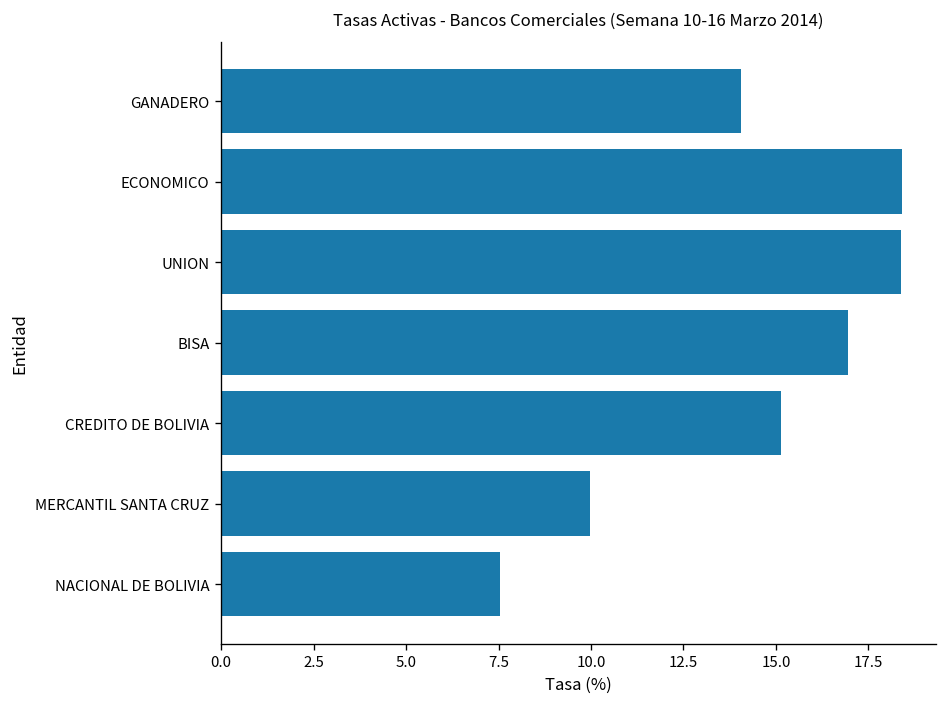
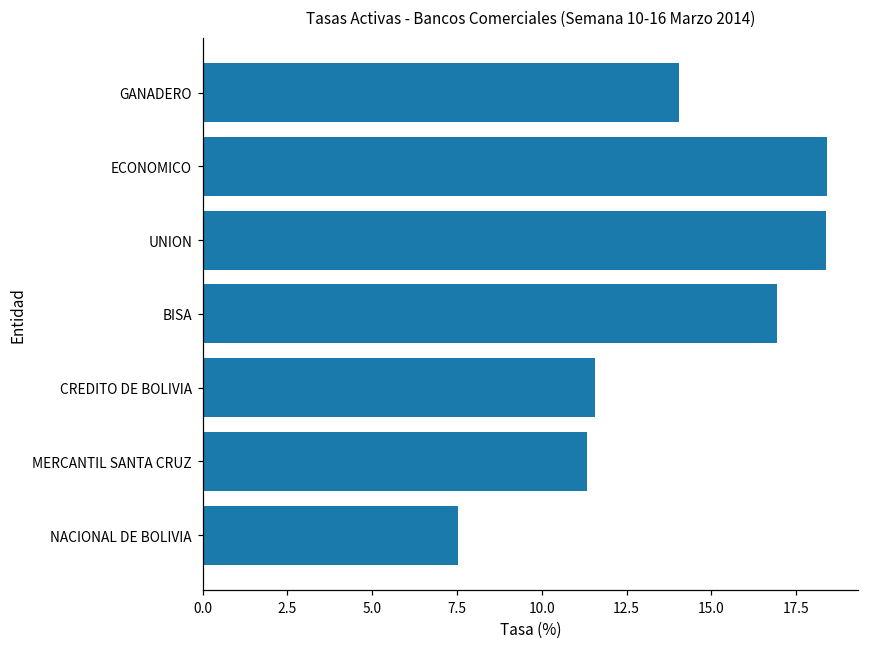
  {
    "GANADERO": 14.1,
    "ECONOMICO": 18.4,
    "UNION": 18.4,
    "BISA": 16.9,
-   "CREDITO DE BOLIVIA": 15.1,
-   "MERCANTIL SANTA CRUZ": 10.0,
+   "CREDITO DE BOLIVIA": 11.6,
+   "MERCANTIL SANTA CRUZ": 11.3,
    "NACIONAL DE BOLIVIA": 7.5
  }
